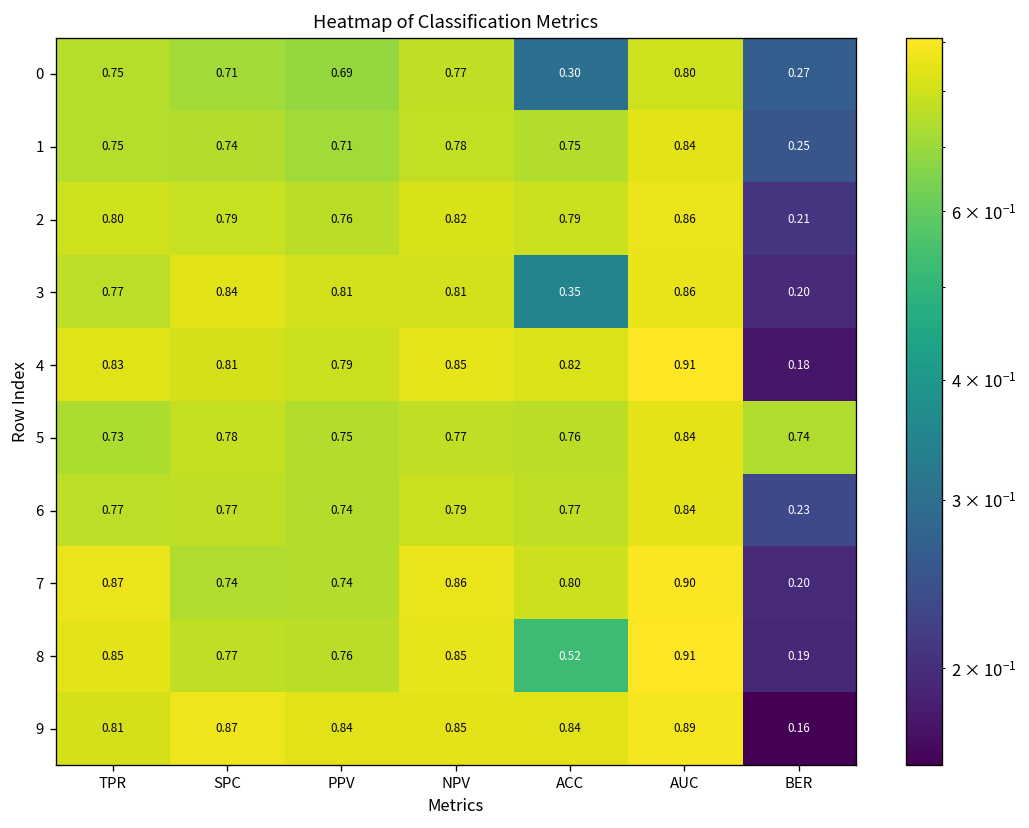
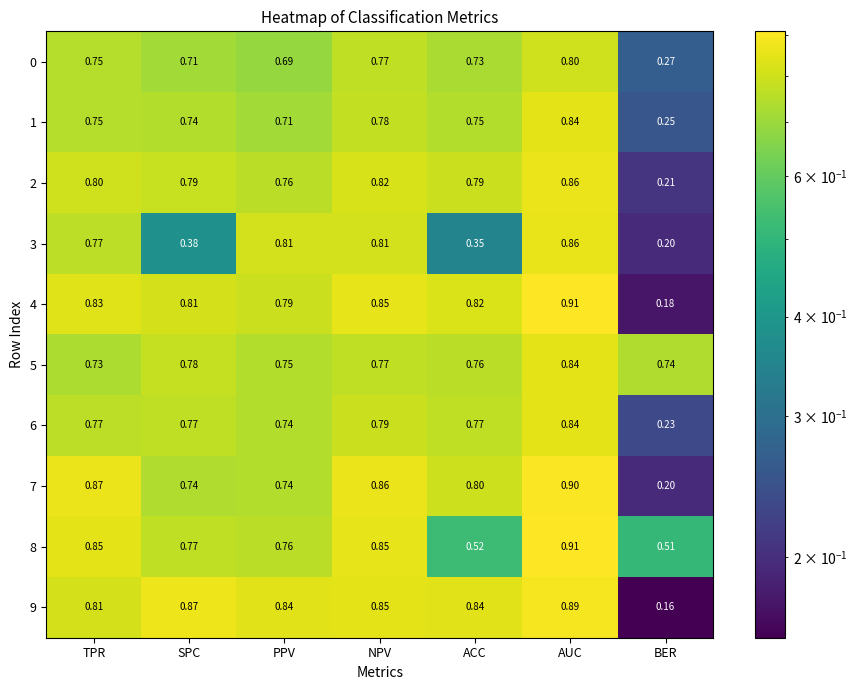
  {
    "0": {
      "TPR": 0.75,
      "SPC": 0.71,
      "PPV": 0.69,
      "NPV": 0.77,
-     "ACC": 0.30,
+     "ACC": 0.73,
      "AUC": 0.80,
      "BER": 0.27
    },
    "1": {
      "TPR": 0.75,
      "SPC": 0.74,
      "PPV": 0.71,
      "NPV": 0.78,
      "ACC": 0.75,
      "AUC": 0.84,
      "BER": 0.25
    },
    "2": {
      "TPR": 0.80,
      "SPC": 0.79,
      "PPV": 0.76,
      "NPV": 0.82,
      "ACC": 0.79,
      "AUC": 0.86,
      "BER": 0.21
    },
    "3": {
      "TPR": 0.77,
-     "SPC": 0.84,
+     "SPC": 0.38,
      "PPV": 0.81,
      "NPV": 0.81,
      "ACC": 0.35,
      "AUC": 0.86,
      "BER": 0.20
    },
    "4": {
      "TPR": 0.83,
      "SPC": 0.81,
      "PPV": 0.79,
      "NPV": 0.85,
      "ACC": 0.82,
      "AUC": 0.91,
      "BER": 0.18
    },
    "5": {
      "TPR": 0.73,
      "SPC": 0.78,
      "PPV": 0.75,
      "NPV": 0.77,
      "ACC": 0.76,
      "AUC": 0.84,
      "BER": 0.74
    },
    "6": {
      "TPR": 0.77,
      "SPC": 0.77,
      "PPV": 0.74,
      "NPV": 0.79,
      "ACC": 0.77,
      "AUC": 0.84,
      "BER": 0.23
    },
    "7": {
      "TPR": 0.87,
      "SPC": 0.74,
      "PPV": 0.74,
      "NPV": 0.86,
      "ACC": 0.80,
      "AUC": 0.90,
      "BER": 0.20
    },
    "8": {
      "TPR": 0.85,
      "SPC": 0.77,
      "PPV": 0.76,
      "NPV": 0.85,
      "ACC": 0.52,
      "AUC": 0.91,
-     "BER": 0.19
+     "BER": 0.51
    },
    "9": {
      "TPR": 0.81,
      "SPC": 0.87,
      "PPV": 0.84,
      "NPV": 0.85,
      "ACC": 0.84,
      "AUC": 0.89,
      "BER": 0.16
    }
  }
